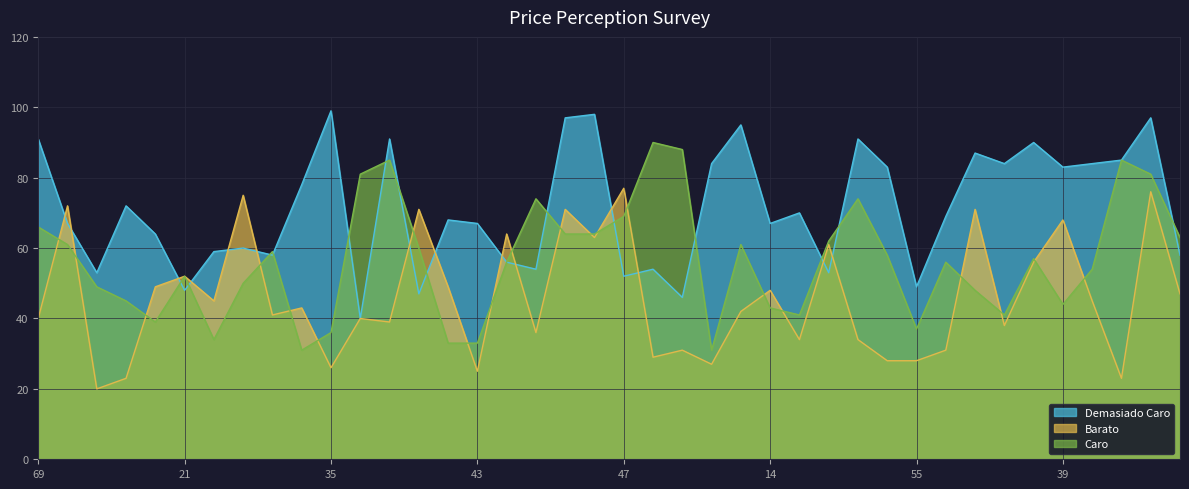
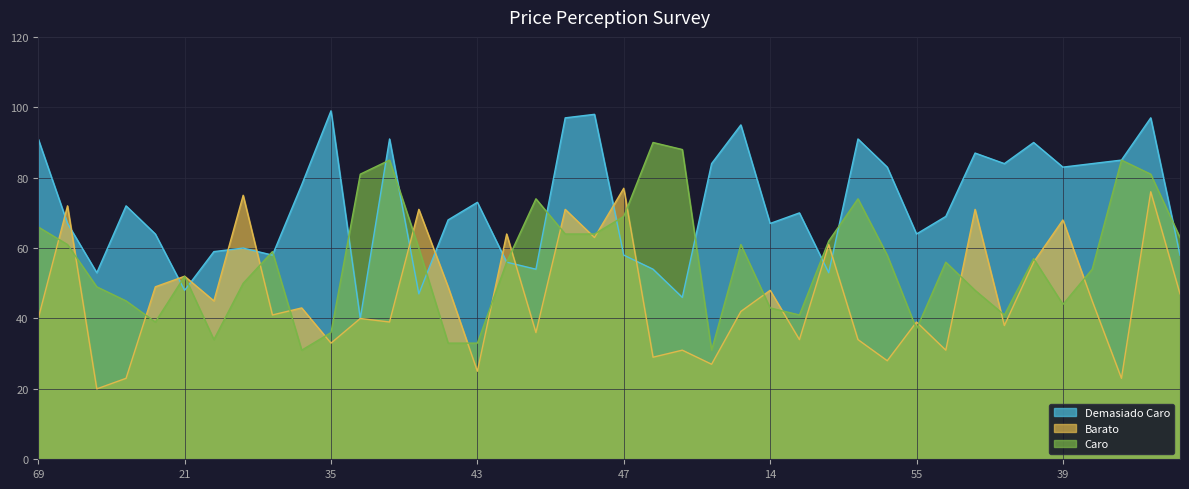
  {
    "Demasiado Caro": {
      "69": 91,
      "35": 99,
-     "43": 67,
-     "47": 52,
-     "55": 49
+     "43": 73,
+     "47": 58,
+     "55": 64
    },
    "Barato": {
      "69": 40,
-     "35": 26,
+     "35": 33,
      "43": 25,
      "47": 77,
-     "55": 28
+     "55": 39
    },
    "Caro": {
      "69": 66,
      "35": 36,
      "43": 33,
      "47": 69,
      "55": 37
    }
  }
